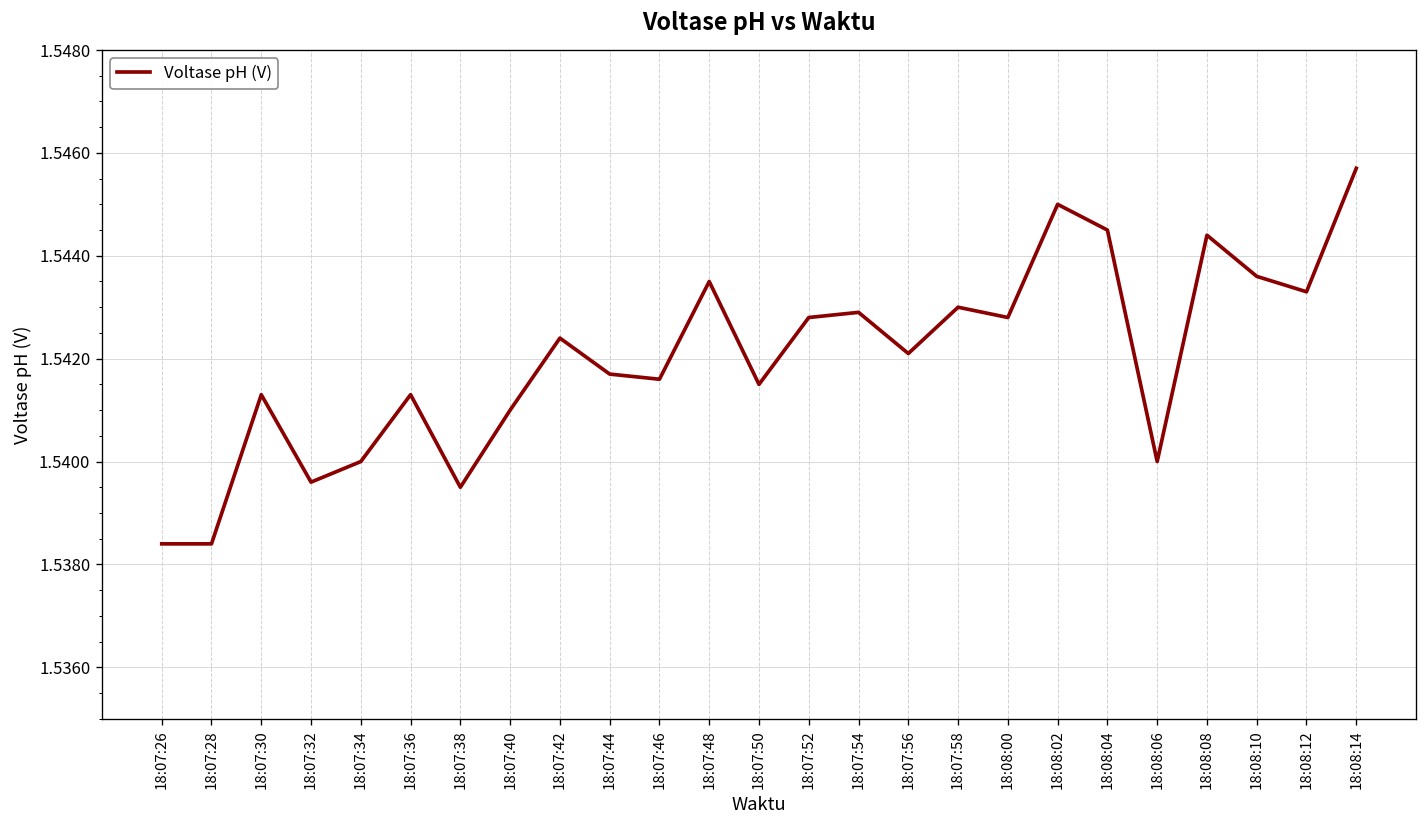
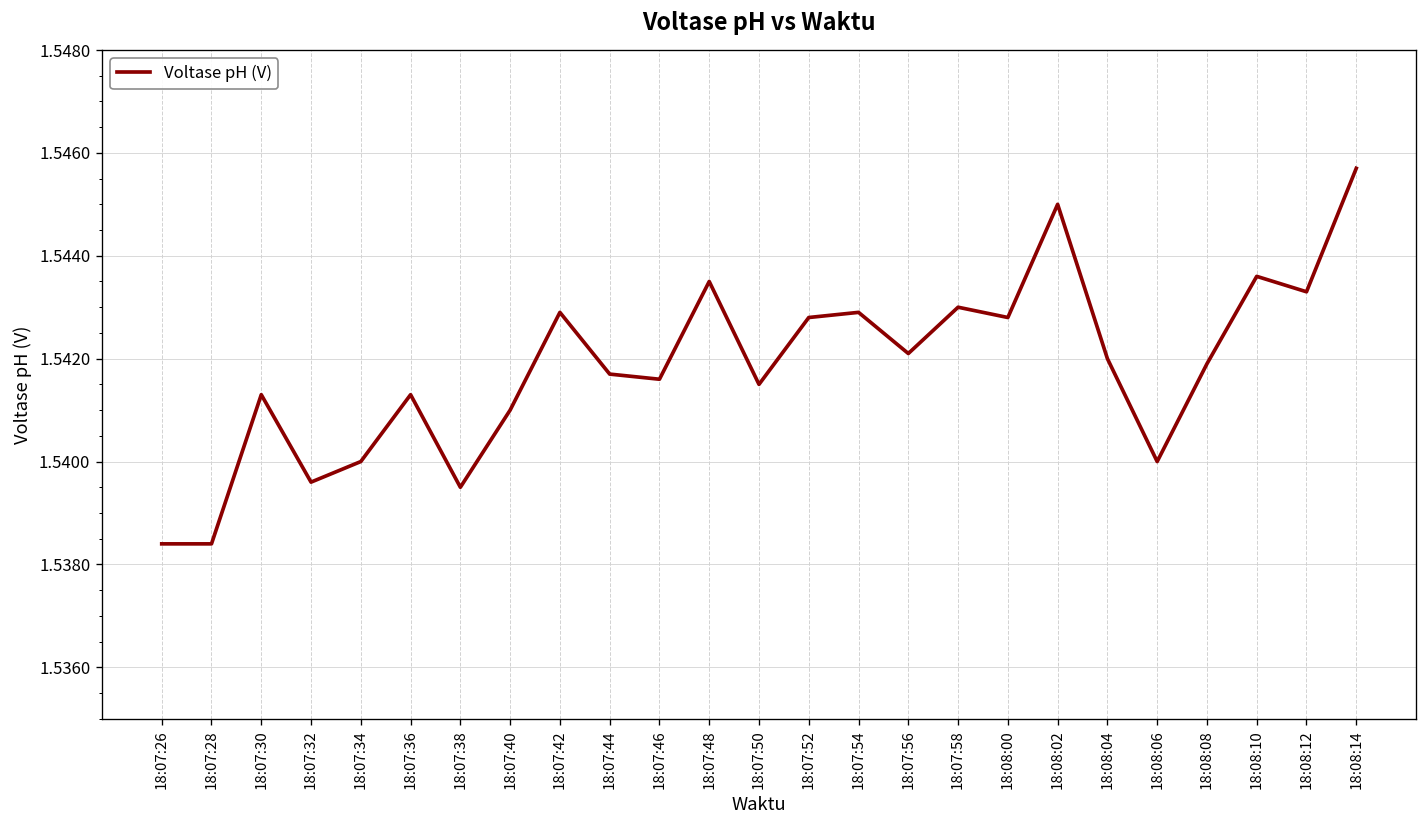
  {
    "18:07:26": 1.5384,
    "18:07:28": 1.5384,
    "18:07:30": 1.5413,
    "18:07:32": 1.5396,
    "18:07:34": 1.5400,
    "18:07:36": 1.5413,
    "18:07:38": 1.5395,
    "18:07:40": 1.5410,
-   "18:07:42": 1.5424,
+   "18:07:42": 1.5429,
    "18:07:44": 1.5417,
    "18:07:46": 1.5416,
    "18:07:48": 1.5435,
    "18:07:50": 1.5415,
    "18:07:52": 1.5428,
    "18:07:54": 1.5429,
    "18:07:56": 1.5421,
    "18:07:58": 1.5430,
    "18:08:00": 1.5428,
    "18:08:02": 1.5450,
-   "18:08:04": 1.5445,
+   "18:08:04": 1.5420,
    "18:08:06": 1.5400,
-   "18:08:08": 1.5444,
+   "18:08:08": 1.5419,
    "18:08:10": 1.5436,
    "18:08:12": 1.5433,
    "18:08:14": 1.5457
  }
